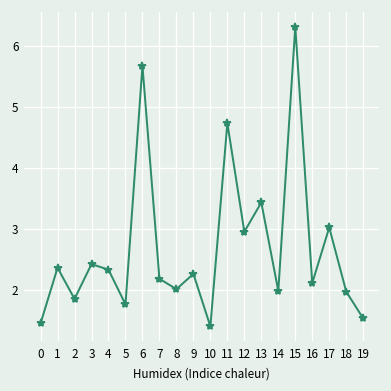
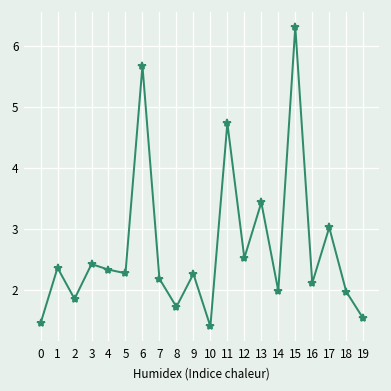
  {
    "0": 1.5,
    "1": 2.4,
    "2": 1.9,
    "3": 2.4,
    "4": 2.3,
-   "5": 1.8,
+   "5": 2.3,
    "6": 5.7,
    "7": 2.2,
-   "8": 2.0,
+   "8": 1.7,
    "9": 2.3,
    "10": 1.4,
    "11": 4.7,
-   "12": 3.0,
+   "12": 2.5,
    "13": 3.4,
    "14": 2.0,
    "15": 6.3,
    "16": 2.1,
    "17": 3.0,
    "18": 2.0,
    "19": 1.5
  }
